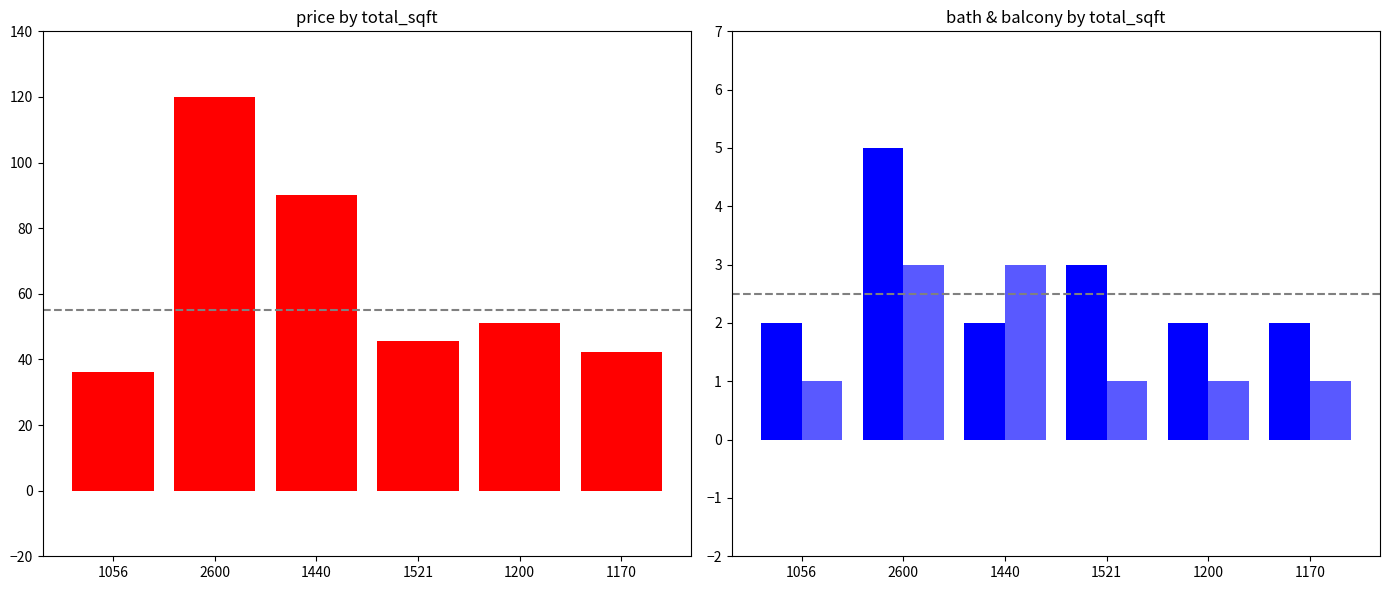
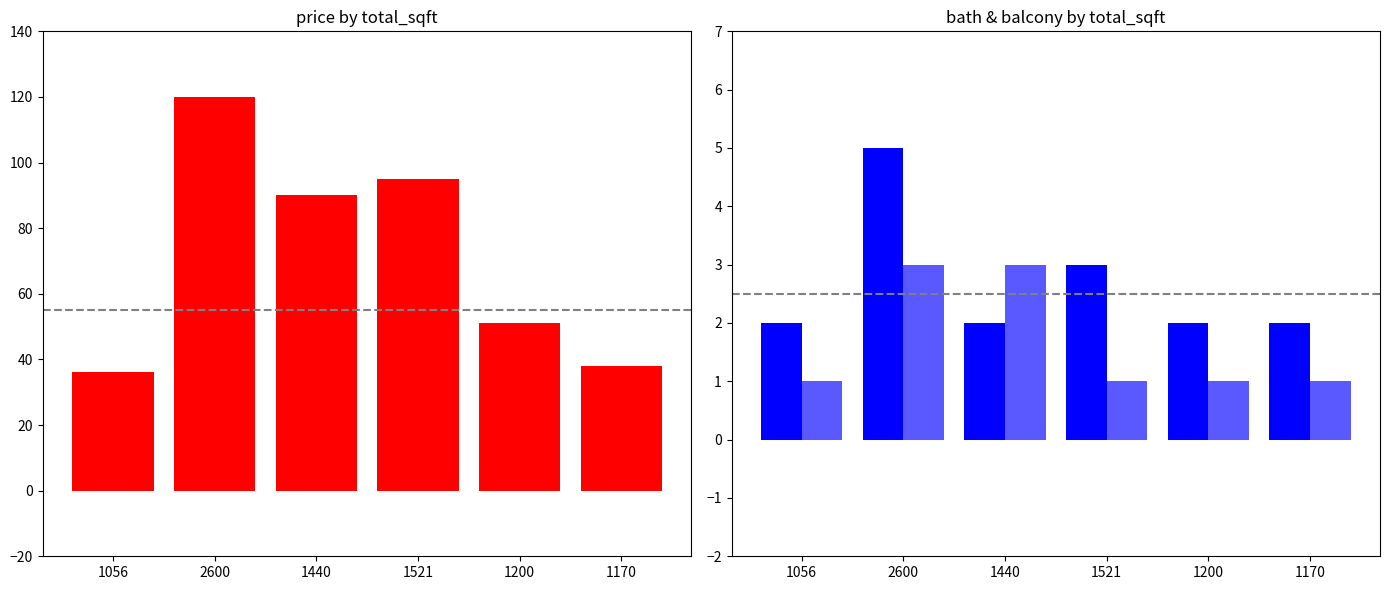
  {
    "price by total_sqft": {
      "1056": 36,
      "2600": 120,
      "1440": 90,
-     "1521": 46,
+     "1521": 95,
      "1200": 51,
-     "1170": 42
+     "1170": 38
    }
  }
